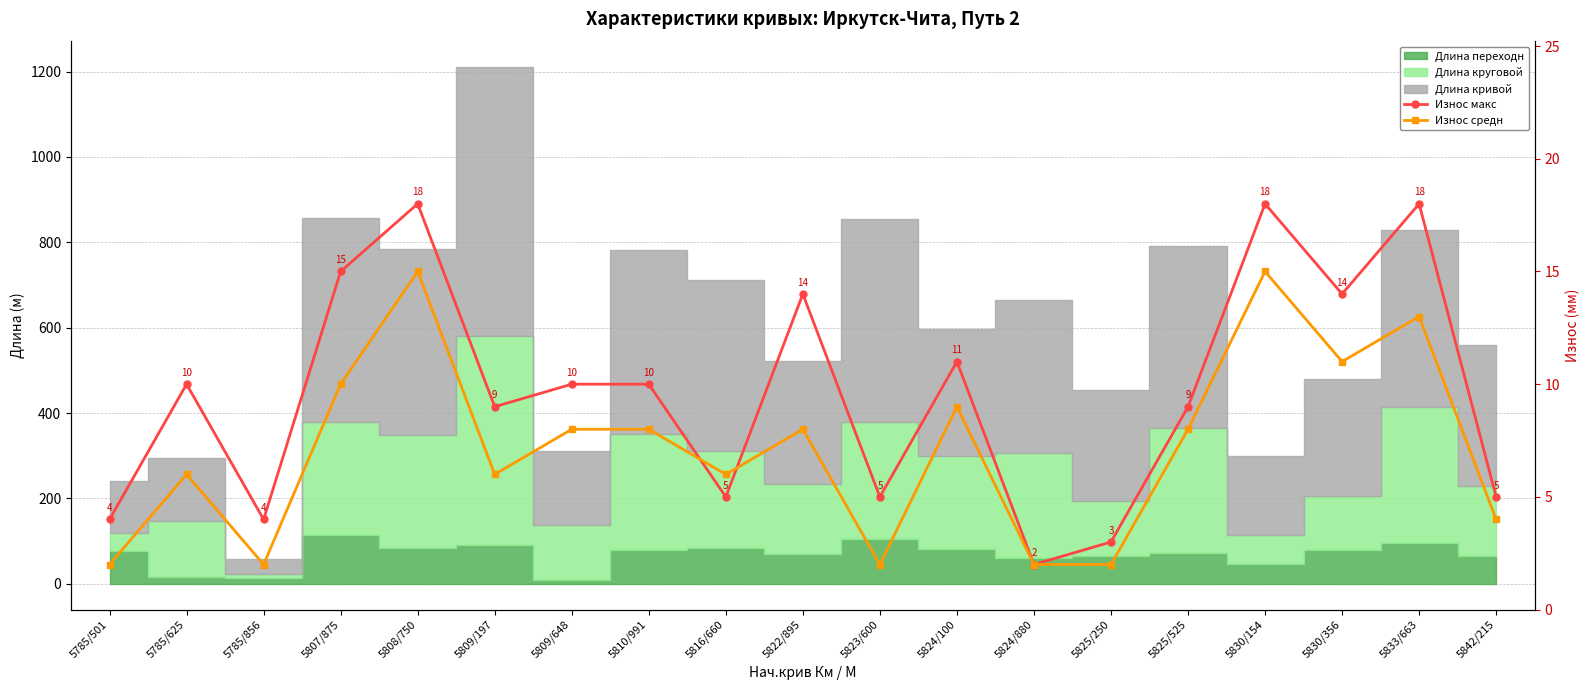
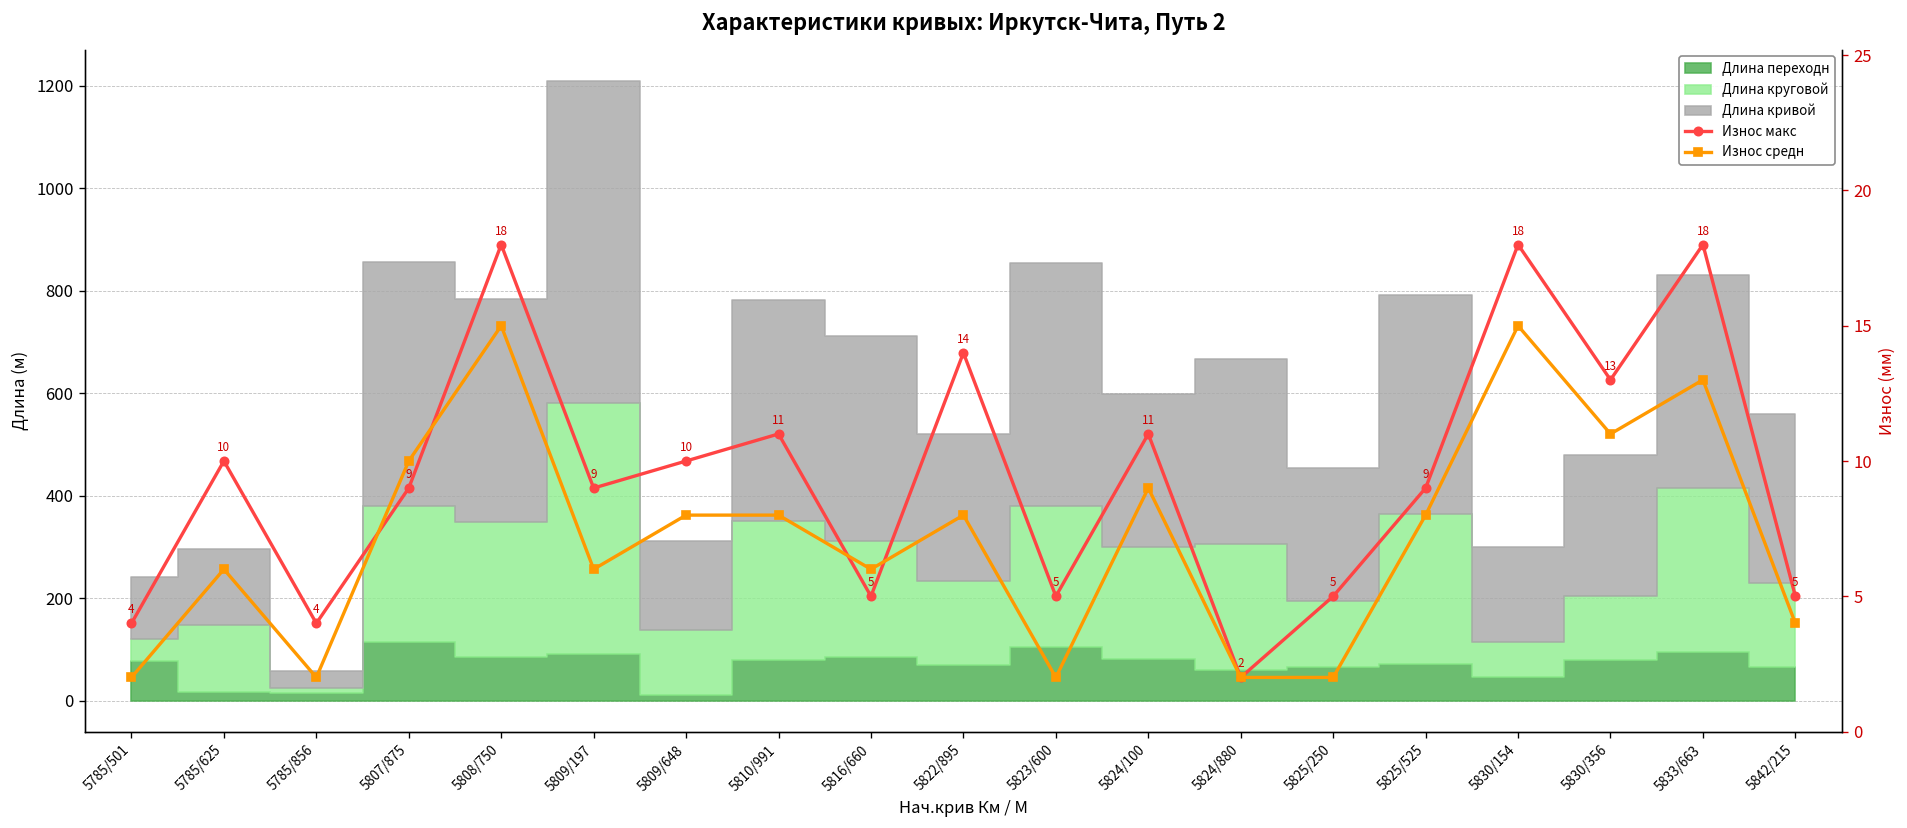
  {
    "Износ макс": {
      "5785/501": 4,
      "5785/625": 10,
      "5785/856": 4,
-     "5807/875": 15,
+     "5807/875": 9,
      "5808/750": 18,
      "5809/197": 9,
      "5809/648": 10,
-     "5810/991": 10,
+     "5810/991": 11,
      "5816/660": 5,
      "5822/895": 14,
      "5823/600": 5,
      "5824/100": 11,
-     "5825/250": 3,
+     "5825/250": 5,
      "5825/525": 9,
      "5830/154": 18,
-     "5830/356": 14,
+     "5830/356": 13,
      "5833/663": 18,
      "5842/215": 5
    }
  }
